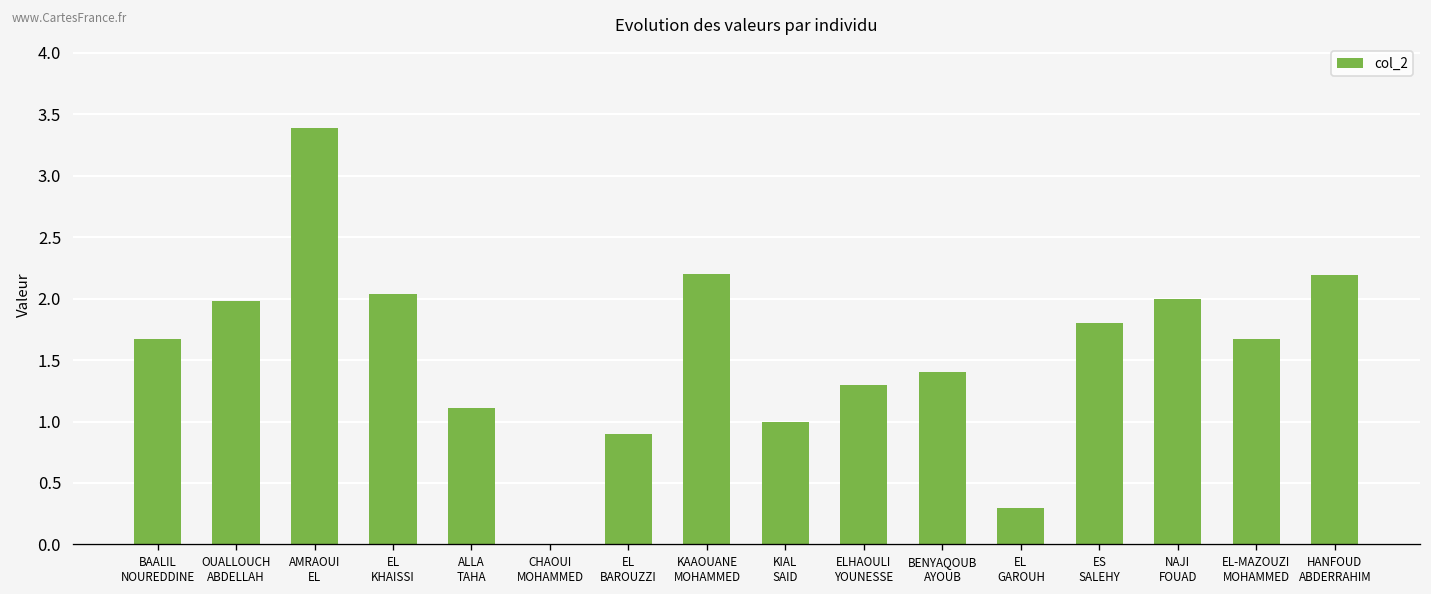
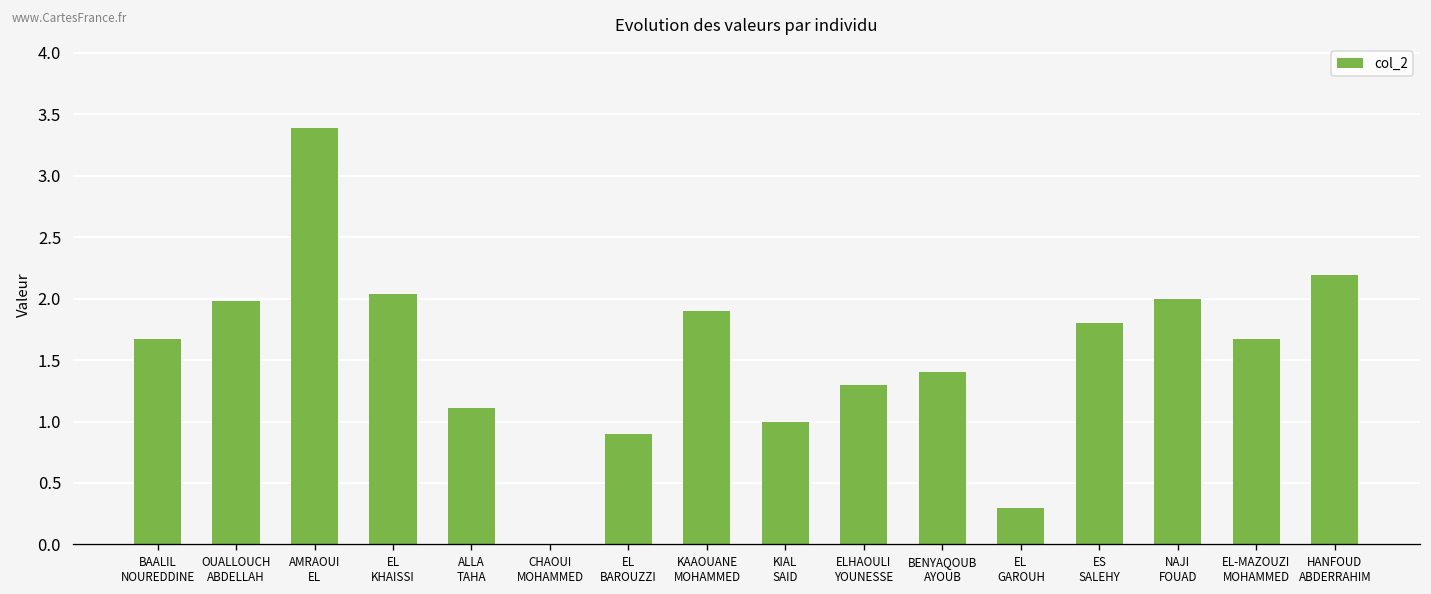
  {
    "BAALIL NOUREDDINE": 1.67,
    "OUALLOUCH ABDELLAH": 2.0,
    "AMRAOUI EL": 3.4,
    "EL KHAISSI": 2.04,
    "ALLA TAHA": 1.1,
    "CHAOUI MOHAMMED": 0.0,
    "EL BAROUZZI": 0.9,
-   "KAAOUANE MOHAMMED": 2.2,
+   "KAAOUANE MOHAMMED": 1.9,
    "KIAL SAID": 1.0,
    "ELHAOULI YOUNESSE": 1.3,
    "BENYAQOUB AYOUB": 1.4,
    "EL GAROUH": 0.3,
    "ES SALEHY": 1.8,
    "NAJI FOUAD": 2.0,
    "EL-MAZOUZI MOHAMMED": 1.67,
    "HANFOUD ABDERRAHIM": 2.2
  }
